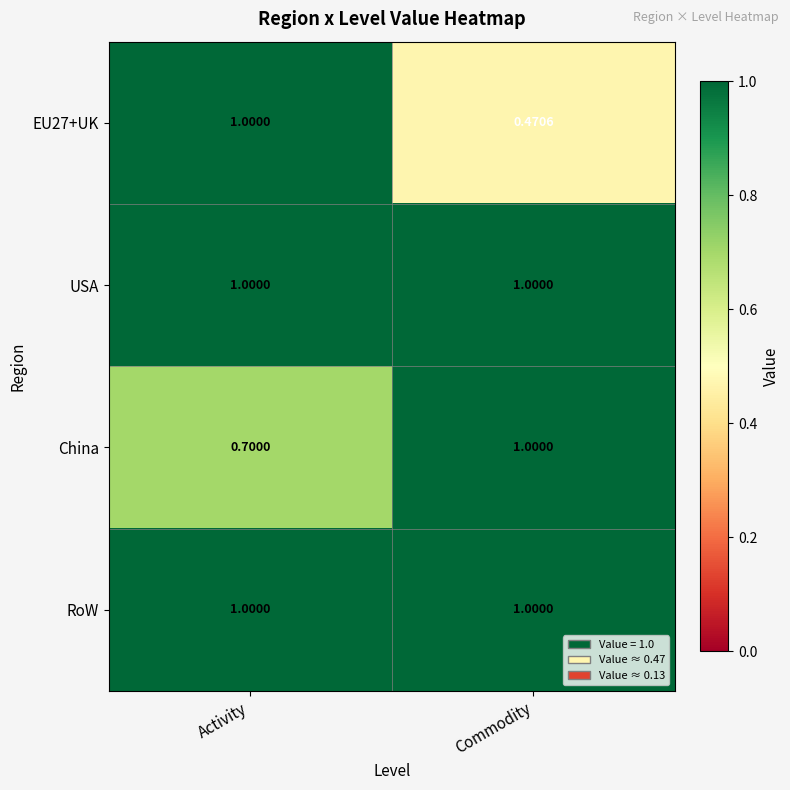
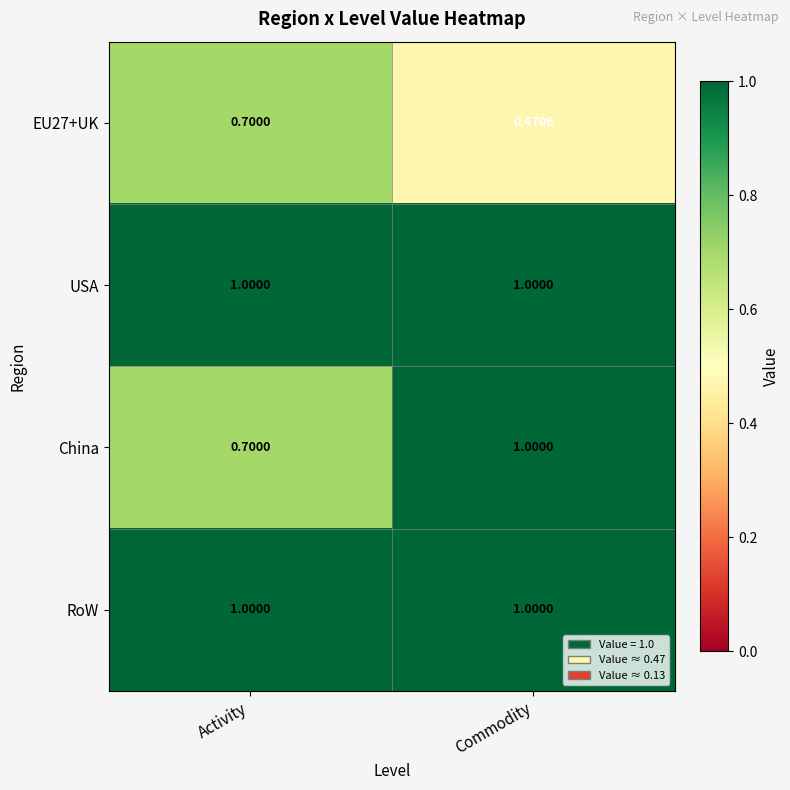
  {
    "EU27+UK": {
-     "Activity": 1.0000,
+     "Activity": 0.7000,
      "Commodity": 0.4706
    },
    "USA": {
      "Activity": 1.0000,
      "Commodity": 1.0000
    },
    "China": {
      "Activity": 0.7000,
      "Commodity": 1.0000
    },
    "RoW": {
      "Activity": 1.0000,
      "Commodity": 1.0000
    }
  }
